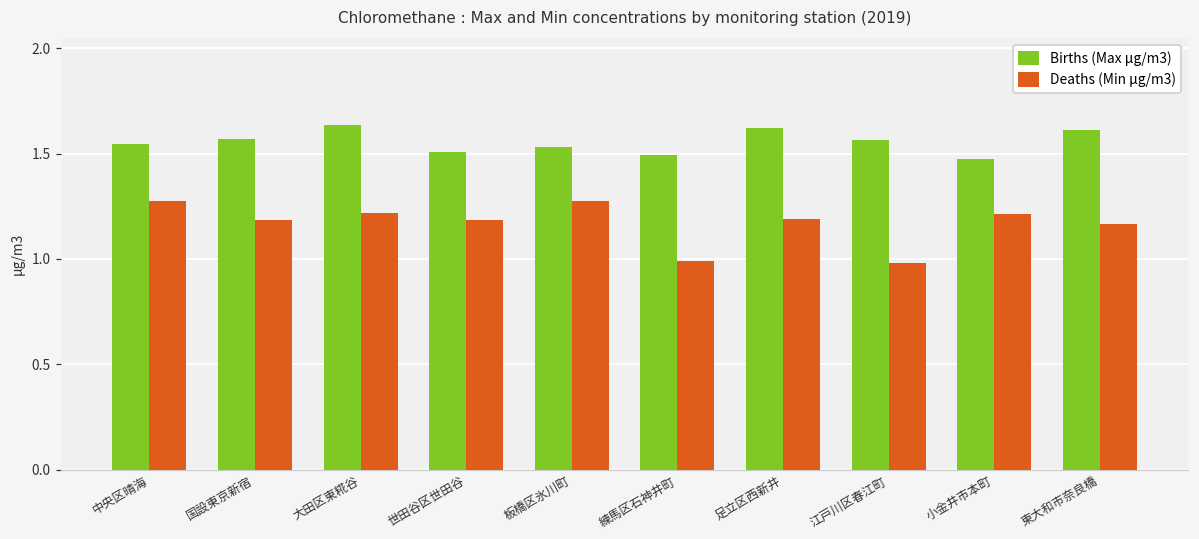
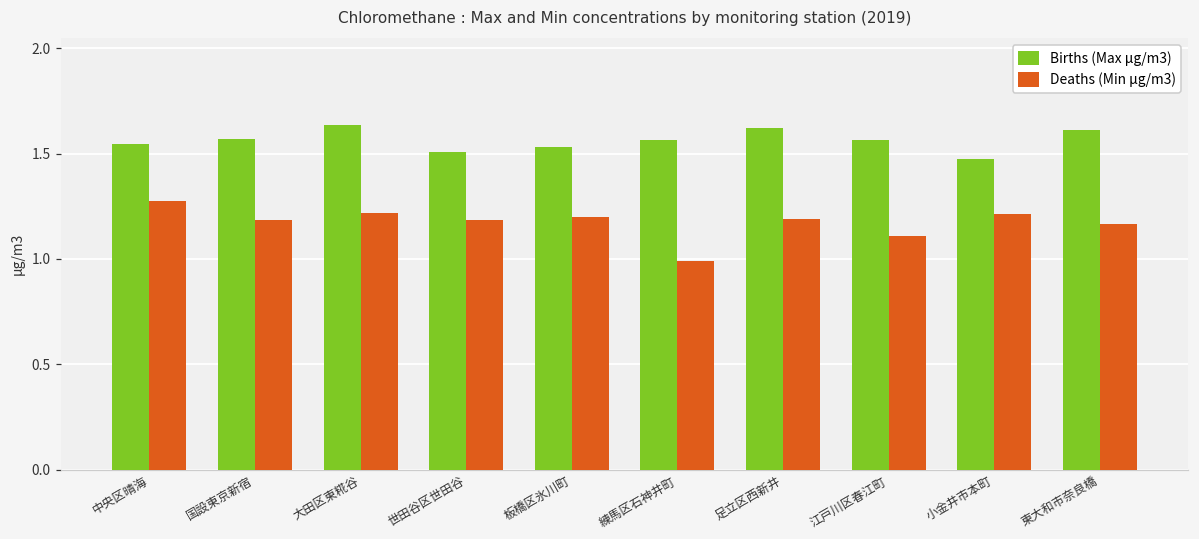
  {
    "Births (Max μg/m3)": {
      "中央区晴海": 1.55,
      "国設東京新宿": 1.57,
      "大田区東糀谷": 1.64,
      "世田谷区世田谷": 1.51,
      "板橋区氷川町": 1.53,
-     "練馬区石神井町": 1.49,
+     "練馬区石神井町": 1.57,
      "足立区西新井": 1.62,
      "江戸川区春江町": 1.56,
      "小金井市本町": 1.48,
      "東大和市奈良橋": 1.61
    },
    "Deaths (Min μg/m3)": {
      "中央区晴海": 1.27,
      "国設東京新宿": 1.19,
      "大田区東糀谷": 1.22,
      "世田谷区世田谷": 1.18,
-     "板橋区氷川町": 1.28,
+     "板橋区氷川町": 1.20,
      "練馬区石神井町": 0.99,
      "足立区西新井": 1.19,
-     "江戸川区春江町": 0.98,
+     "江戸川区春江町": 1.11,
      "小金井市本町": 1.21,
      "東大和市奈良橋": 1.17
    }
  }
